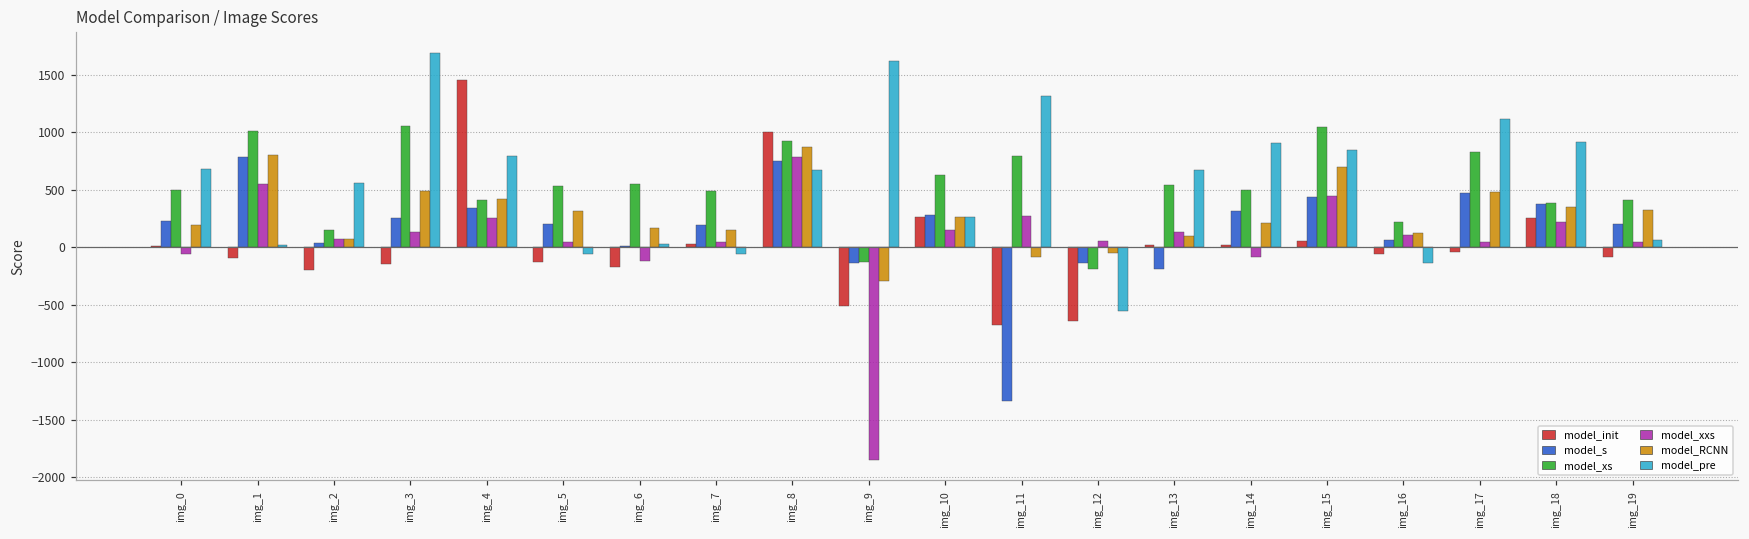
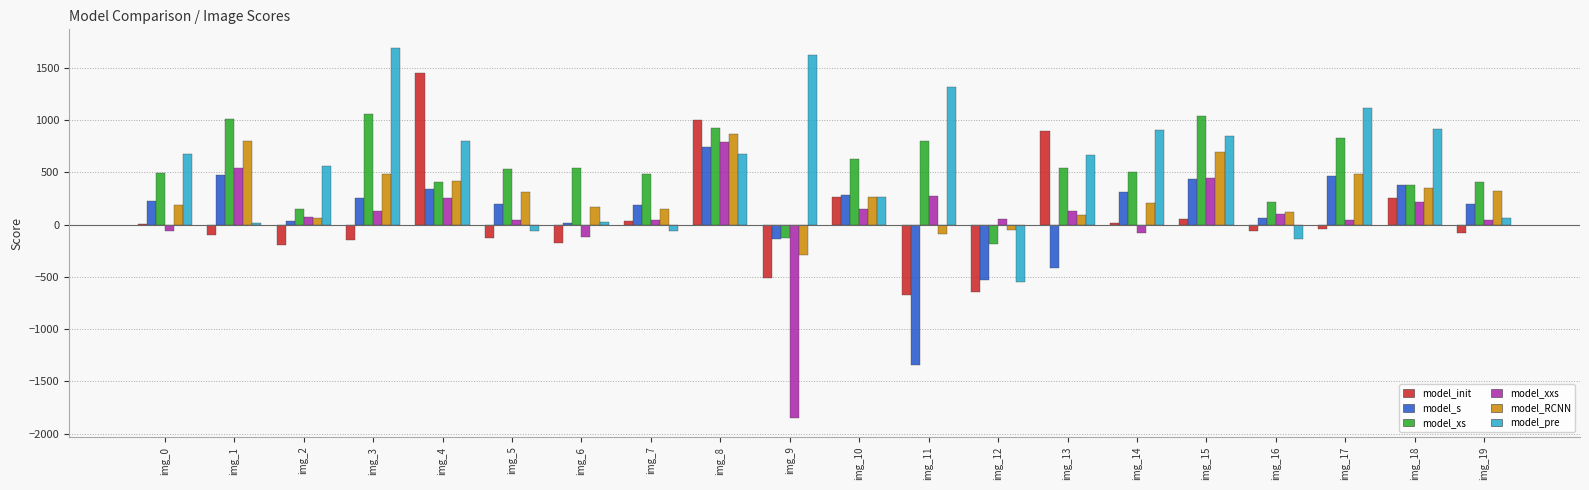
  {
    "model_init": {
      "img_1": -100,
      "img_2": -200,
      "img_3": -150,
      "img_4": 1450,
      "img_5": -130,
      "img_6": -180,
      "img_7": 30,
      "img_8": 1000,
      "img_9": -510,
      "img_10": 260,
      "img_11": -670,
      "img_12": -640,
-     "img_13": 20,
+     "img_13": 890,
      "img_15": 50,
      "img_16": -60,
      "img_17": -50,
      "img_18": 250,
      "img_19": -80
    },
    "model_s": {
      "img_0": 230,
-     "img_1": 780,
+     "img_1": 470,
      "img_2": 40,
      "img_3": 250,
      "img_4": 340,
      "img_5": 200,
      "img_7": 190,
      "img_8": 750,
      "img_9": -140,
      "img_10": 280,
      "img_11": -1340,
-     "img_12": -140,
-     "img_13": -200,
+     "img_12": -530,
+     "img_13": -420,
      "img_14": 310,
      "img_15": 430,
      "img_16": 60,
      "img_17": 470,
      "img_18": 380,
      "img_19": 200
    },
    "model_xs": {
      "img_0": 490,
      "img_1": 1010,
      "img_2": 150,
      "img_3": 1050,
      "img_4": 410,
      "img_5": 540,
      "img_6": 550,
      "img_7": 480,
      "img_8": 930,
      "img_9": -130,
      "img_10": 630,
      "img_11": 800,
      "img_12": -190,
      "img_13": 540,
      "img_14": 500,
      "img_15": 1040,
      "img_16": 220,
      "img_17": 830,
      "img_18": 380,
      "img_19": 410
    },
    "model_xxs": {
      "img_0": -60,
      "img_1": 540,
      "img_2": 70,
      "img_3": 130,
      "img_4": 260,
      "img_5": 40,
      "img_6": -120,
      "img_7": 40,
      "img_8": 790,
      "img_9": -1850,
      "img_10": 150,
      "img_11": 270,
      "img_12": 50,
      "img_13": 130,
      "img_14": -80,
      "img_15": 450,
      "img_16": 100,
      "img_17": 50,
      "img_18": 220,
      "img_19": 40
    },
    "model_RCNN": {
      "img_0": 190,
      "img_1": 800,
      "img_2": 70,
      "img_3": 480,
      "img_4": 420,
      "img_5": 310,
      "img_6": 170,
      "img_7": 150,
      "img_8": 870,
      "img_9": -300,
      "img_10": 260,
      "img_11": -90,
      "img_12": -50,
      "img_13": 100,
      "img_14": 210,
      "img_15": 700,
      "img_16": 120,
      "img_17": 480,
      "img_18": 350,
      "img_19": 320
    },
    "model_pre": {
      "img_0": 680,
      "img_2": 560,
      "img_3": 1690,
      "img_4": 800,
      "img_5": -60,
      "img_7": -60,
      "img_8": 670,
      "img_9": 1620,
      "img_10": 260,
      "img_11": 1320,
      "img_12": -550,
      "img_13": 670,
      "img_14": 910,
      "img_15": 850,
      "img_16": -130,
      "img_17": 1110,
      "img_18": 910,
      "img_19": 60
    }
  }
